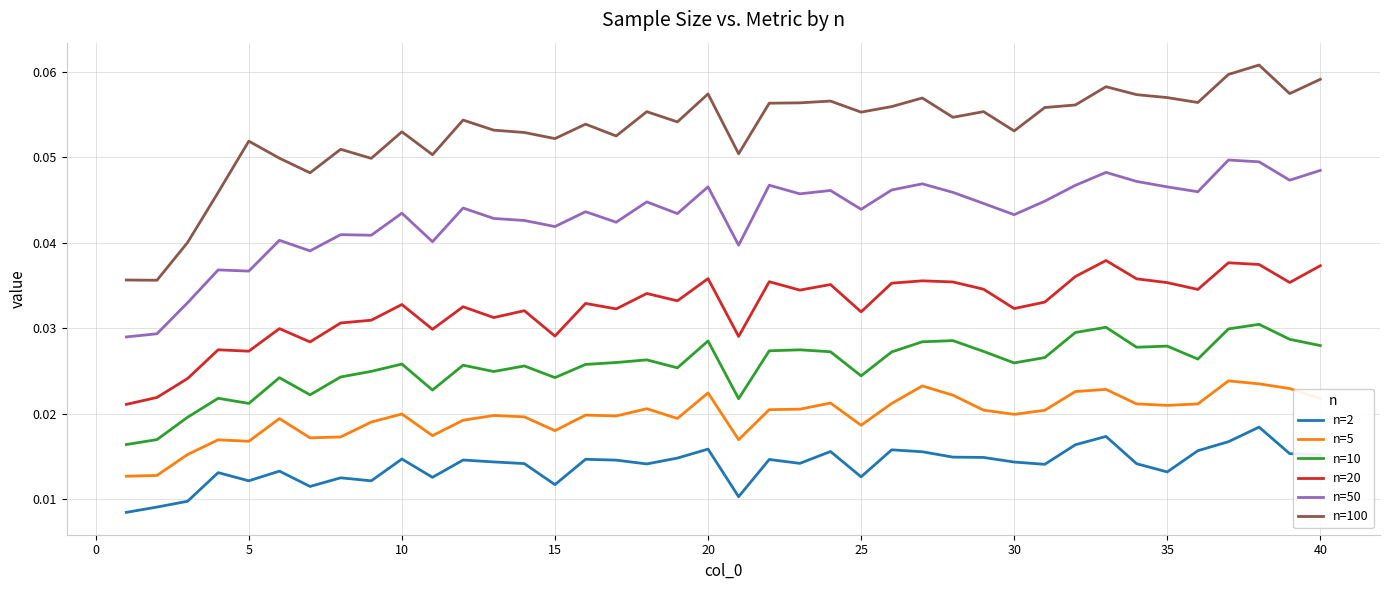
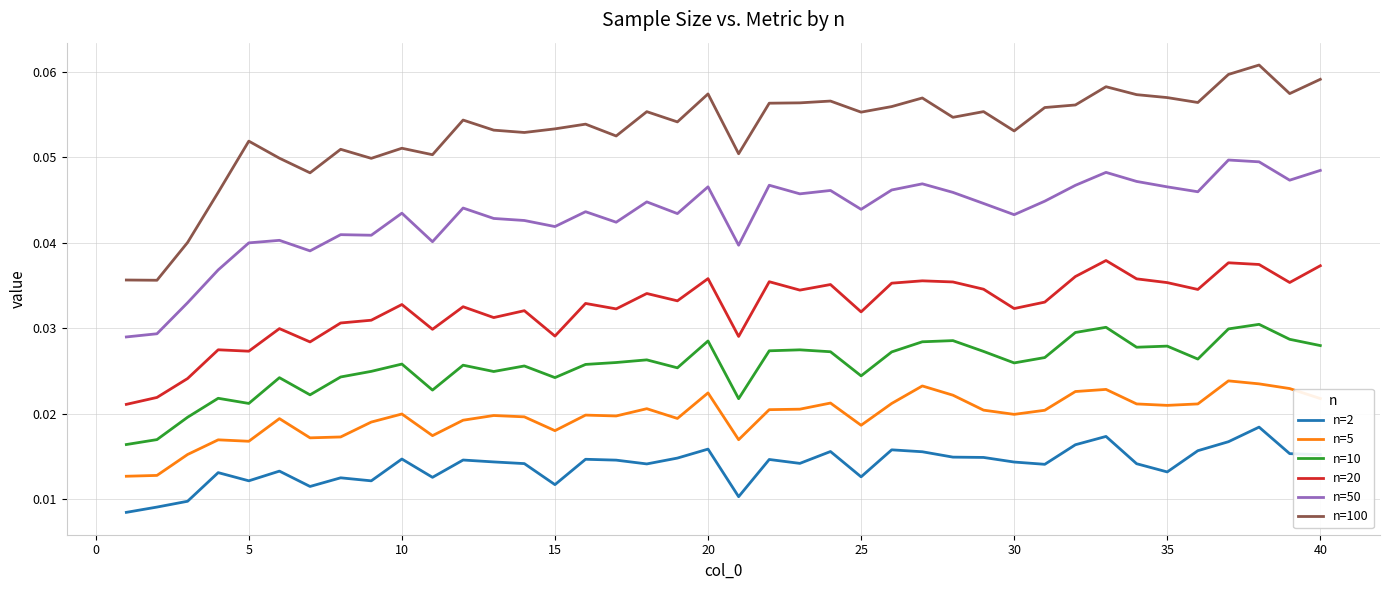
  {
    "n=2": {
      "5": 0.012,
      "10": 0.015,
      "15": 0.012,
      "20": 0.016,
      "25": 0.013,
      "30": 0.014,
      "35": 0.013
    },
    "n=5": {
      "5": 0.017,
      "10": 0.020,
      "15": 0.018,
      "20": 0.022,
      "25": 0.019,
      "30": 0.020,
      "35": 0.021
    },
    "n=10": {
      "5": 0.021,
      "10": 0.026,
      "15": 0.024,
      "20": 0.029,
      "25": 0.024,
      "30": 0.026,
      "35": 0.028,
      "40": 0.028
    },
    "n=20": {
      "5": 0.027,
      "10": 0.033,
      "15": 0.029,
      "20": 0.036,
      "25": 0.032,
      "30": 0.032,
      "35": 0.035,
      "40": 0.037
    },
    "n=50": {
-     "5": 0.037,
+     "5": 0.040,
      "10": 0.043,
      "15": 0.042,
      "20": 0.047,
      "25": 0.044,
      "30": 0.043,
      "35": 0.047,
      "40": 0.048
    },
    "n=100": {
      "5": 0.052,
-     "10": 0.053,
-     "15": 0.052,
+     "10": 0.051,
+     "15": 0.053,
      "20": 0.057,
      "25": 0.055,
      "30": 0.053,
      "35": 0.057,
      "40": 0.059
    }
  }
